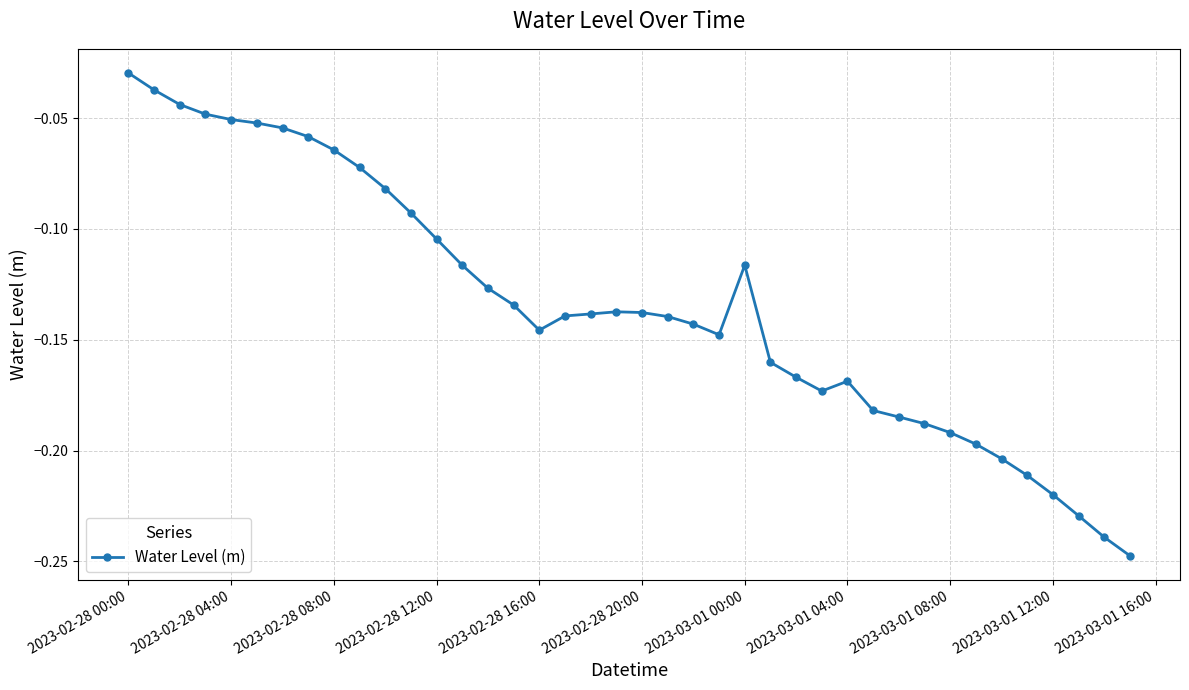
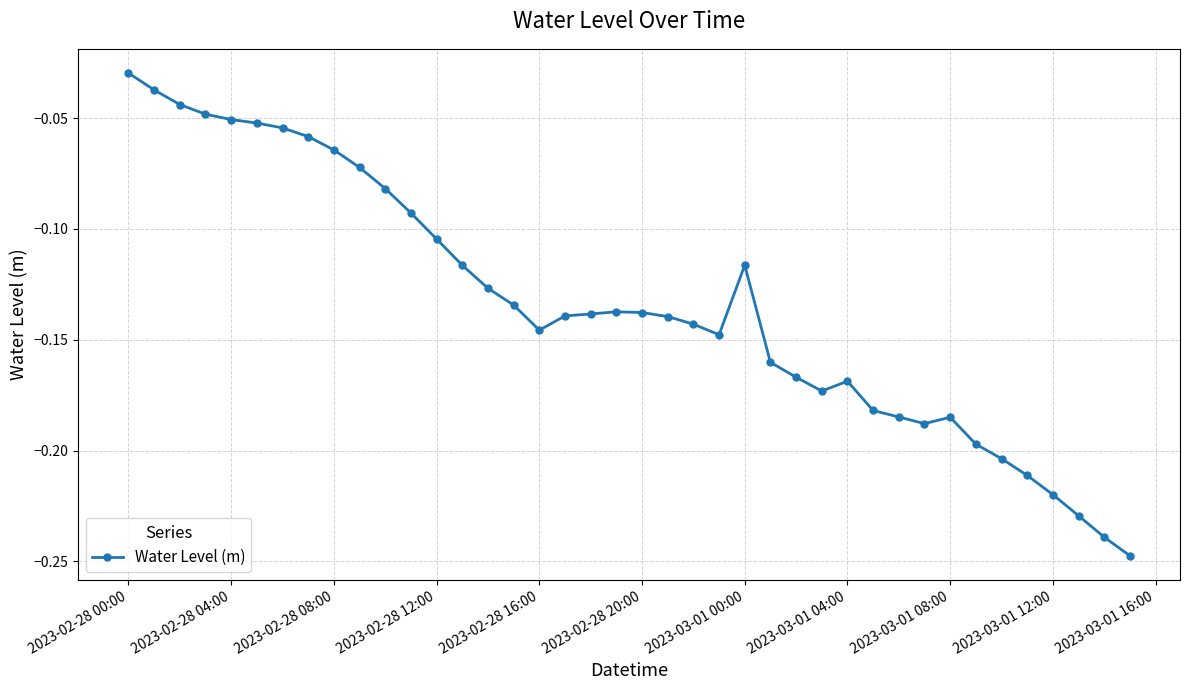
  {
    "2023-02-28 00:00": -0.030,
    "2023-02-28 04:00": -0.051,
    "2023-02-28 08:00": -0.064,
    "2023-02-28 12:00": -0.105,
    "2023-02-28 16:00": -0.146,
    "2023-02-28 20:00": -0.138,
    "2023-03-01 00:00": -0.116,
    "2023-03-01 04:00": -0.169,
-   "2023-03-01 08:00": -0.192,
+   "2023-03-01 08:00": -0.185,
    "2023-03-01 12:00": -0.220
  }
